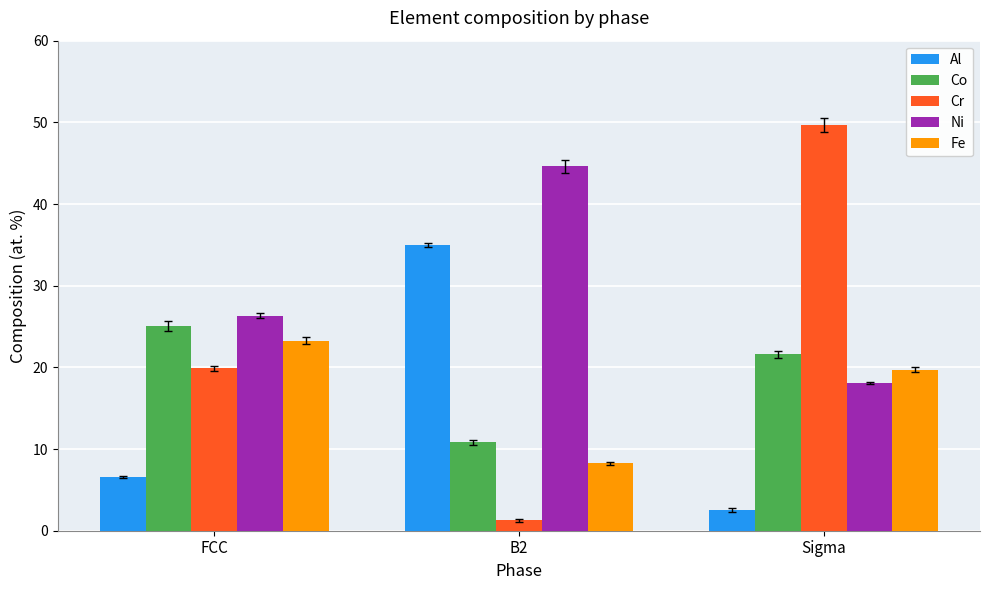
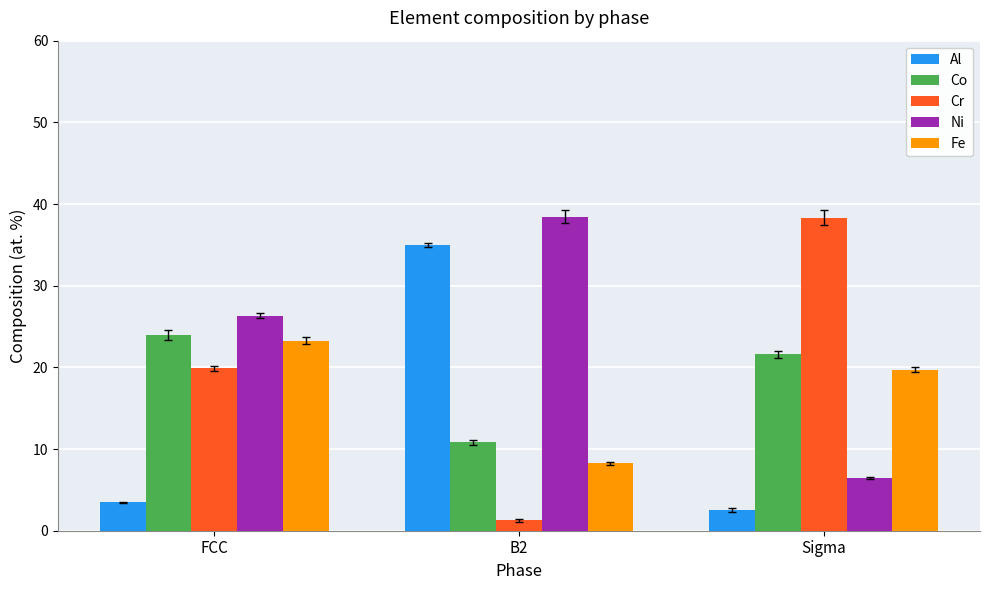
  {
    "Al": {
-     "FCC": 7,
+     "FCC": 3,
      "B2": 35,
      "Sigma": 3
    },
    "Co": {
-     "FCC": 25,
+     "FCC": 24,
      "B2": 11,
      "Sigma": 22
    },
    "Cr": {
      "FCC": 20,
      "B2": 1,
-     "Sigma": 50
+     "Sigma": 38
    },
    "Ni": {
      "FCC": 26,
-     "B2": 45,
-     "Sigma": 18
+     "B2": 38,
+     "Sigma": 6
    },
    "Fe": {
      "FCC": 23,
      "B2": 8,
      "Sigma": 20
    }
  }
